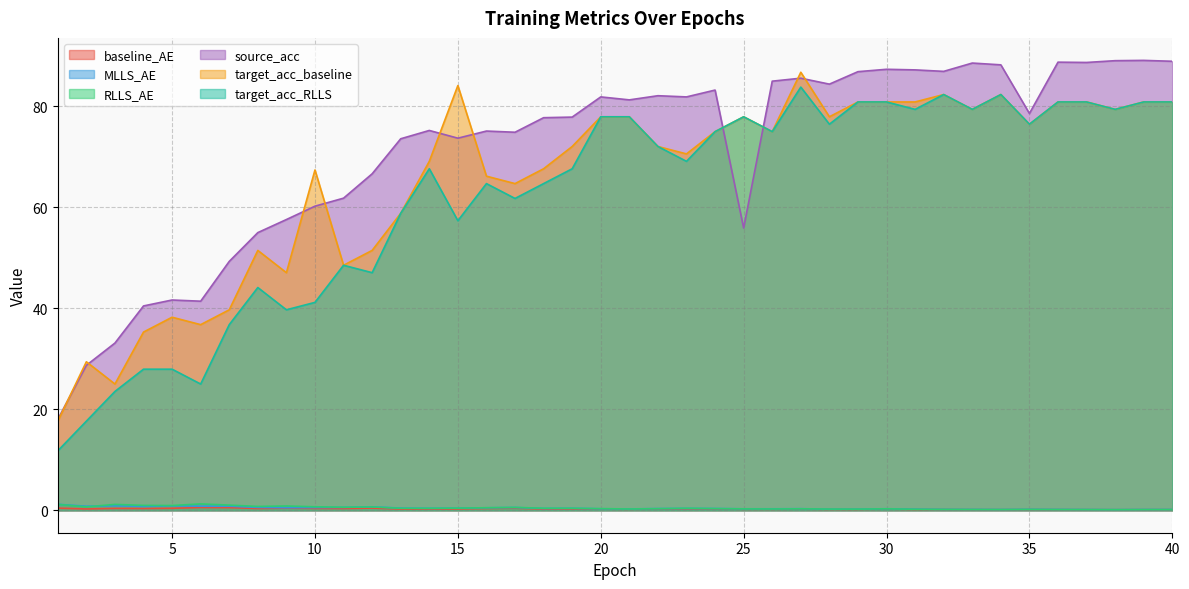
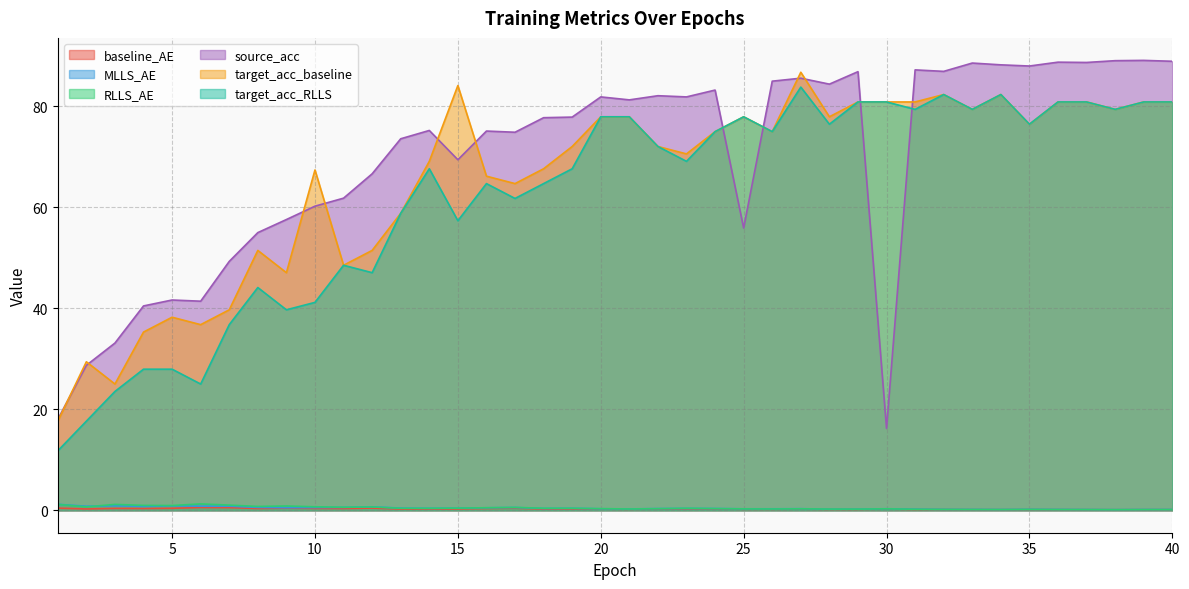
  {
    "source_acc": {
      "5": 42,
      "10": 60,
-     "15": 74,
+     "15": 69,
      "20": 82,
      "25": 56,
-     "30": 87,
-     "35": 79,
+     "30": 16,
+     "35": 88,
      "40": 89
    },
    "target_acc_baseline": {
      "5": 38,
      "10": 67,
      "15": 84
    }
  }
